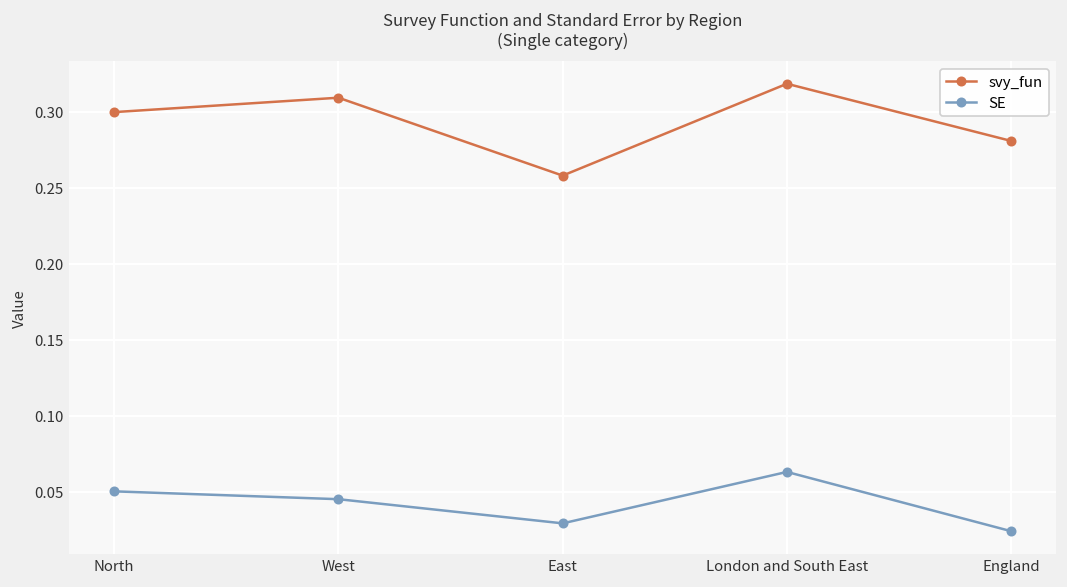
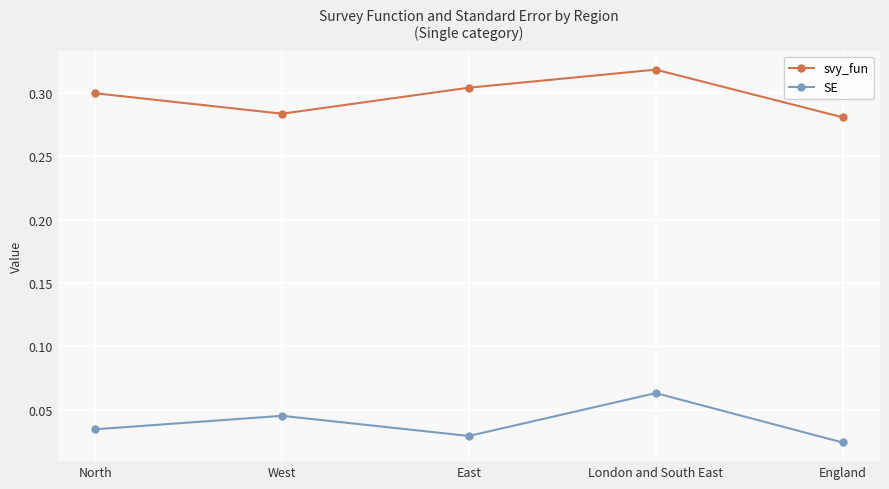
  {
    "svy_fun": {
      "North": 0.300,
-     "West": 0.309,
-     "East": 0.258,
+     "West": 0.284,
+     "East": 0.304,
      "London and South East": 0.318,
      "England": 0.281
    },
    "SE": {
-     "North": 0.050,
+     "North": 0.034,
      "West": 0.045,
      "East": 0.029,
      "London and South East": 0.063,
      "England": 0.024
    }
  }
